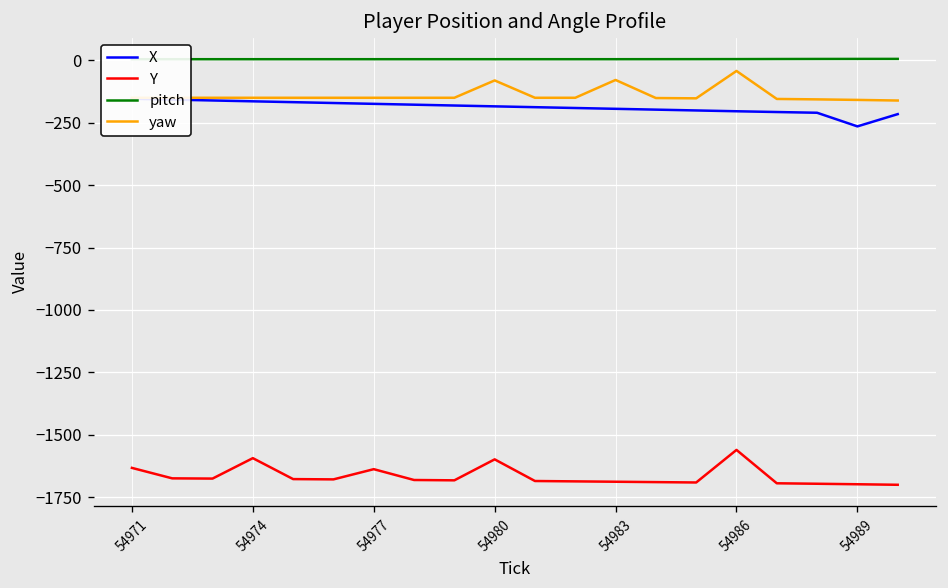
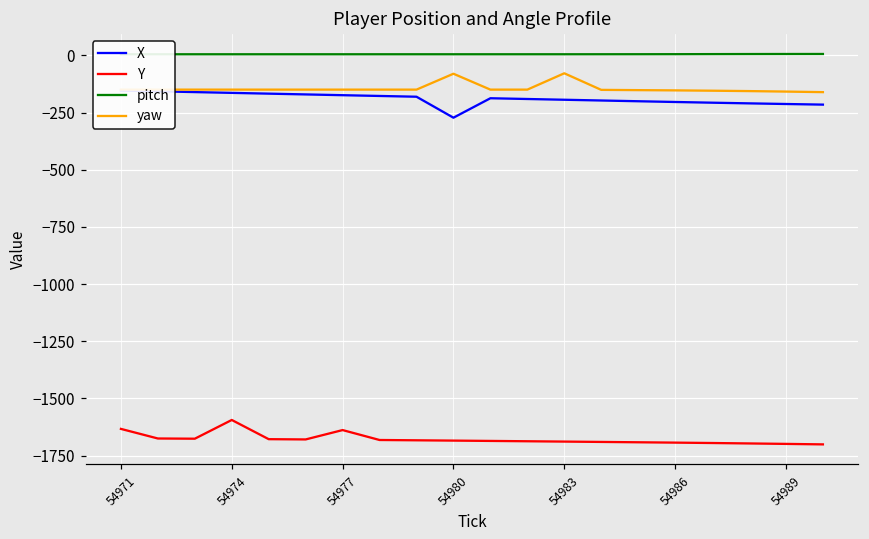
  {
    "X": {
      "54974": -160,
      "54977": -170,
-     "54980": -180,
+     "54980": -270,
      "54983": -190,
      "54986": -200,
-     "54989": -260
+     "54989": -210
    },
    "Y": {
      "54971": -1630,
      "54974": -1590,
      "54977": -1640,
-     "54980": -1600,
+     "54980": -1680,
      "54983": -1690,
-     "54986": -1560,
+     "54986": -1690,
      "54989": -1700
    },
    "pitch": {
      "54974": 10,
      "54977": 10,
      "54980": 10,
      "54983": 10,
      "54986": 10,
      "54989": 10
    },
    "yaw": {
      "54974": -150,
      "54977": -150,
      "54980": -80,
      "54983": -80,
-     "54986": -40,
+     "54986": -150,
      "54989": -160
    }
  }
